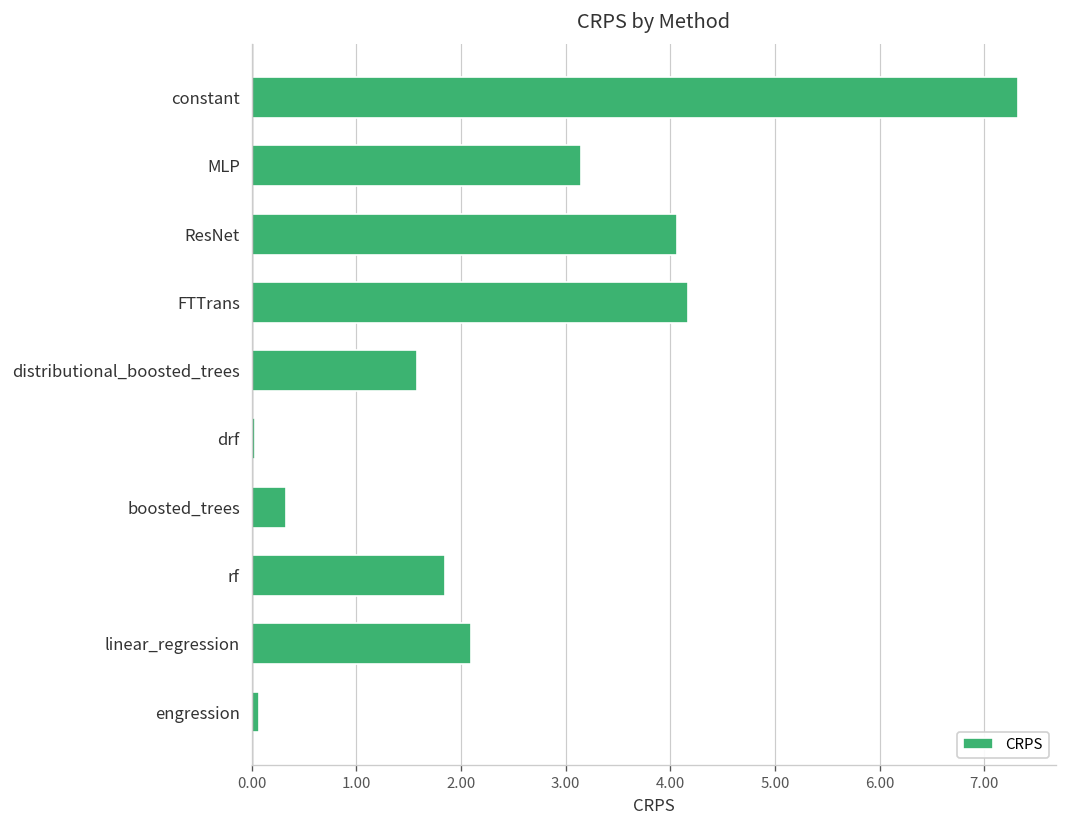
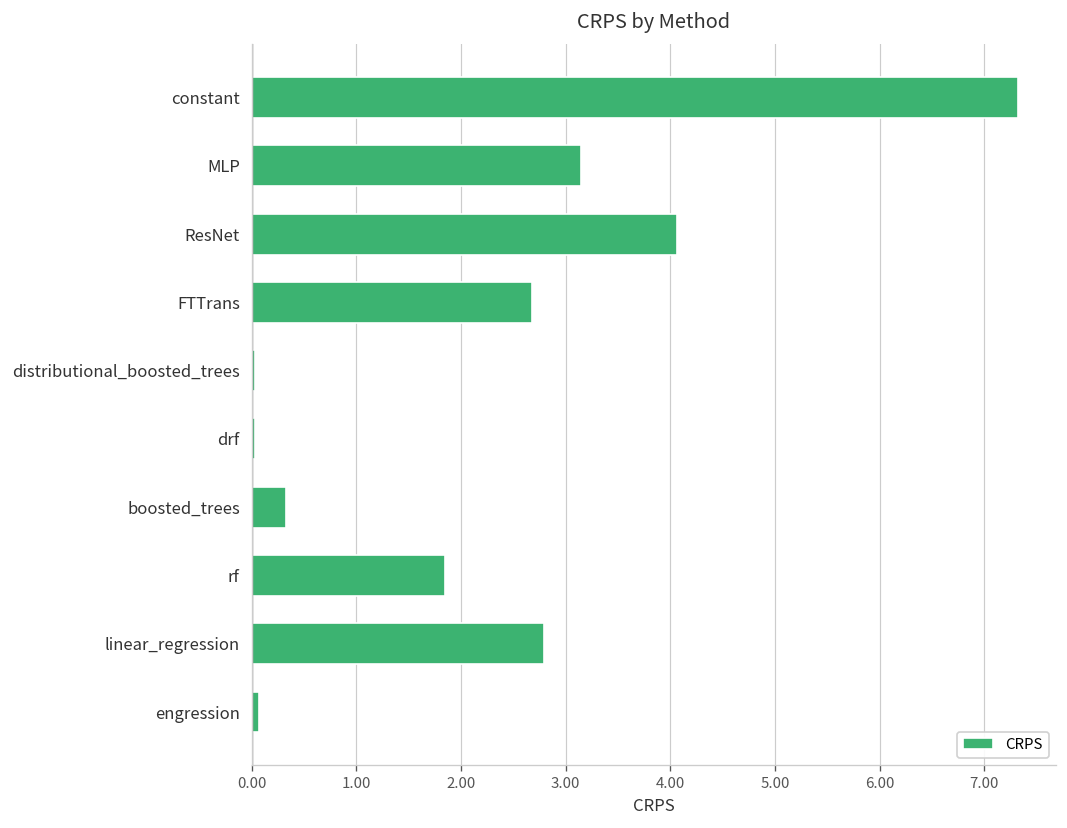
  {
    "constant": 7.3,
    "MLP": 3.1,
    "ResNet": 4.1,
-   "FTTrans": 4.2,
-   "distributional_boosted_trees": 1.6,
+   "FTTrans": 2.7,
+   "distributional_boosted_trees": 0.0,
    "drf": 0.0,
    "boosted_trees": 0.3,
    "rf": 1.8,
-   "linear_regression": 2.1,
+   "linear_regression": 2.8,
    "engression": 0.1
  }
